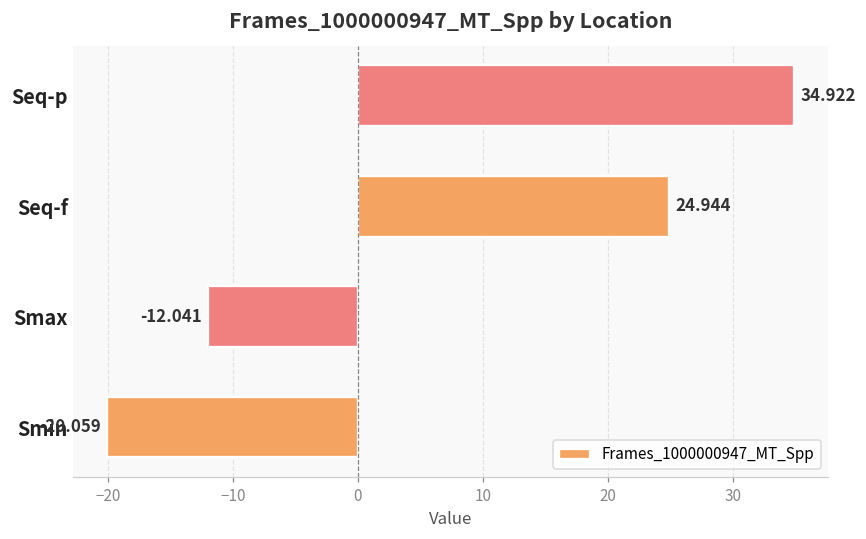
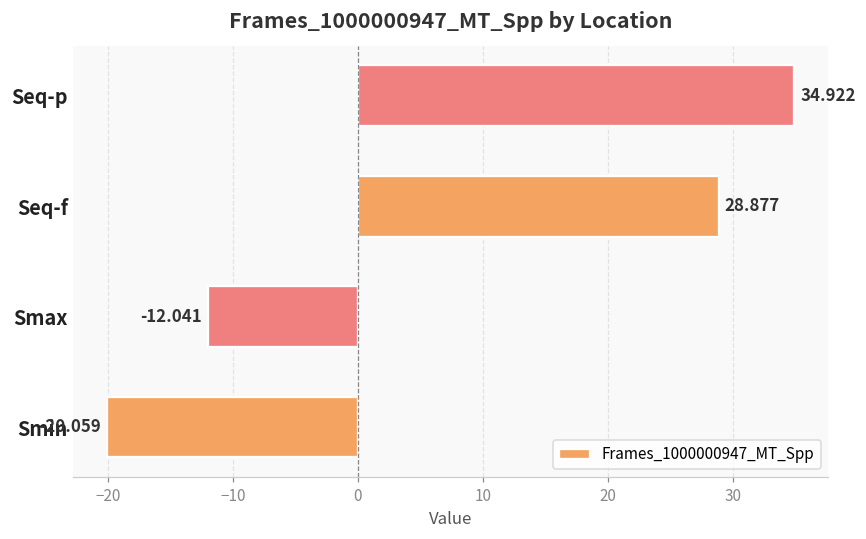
  {
    "Seq-p": 34.922,
-   "Seq-f": 24.944,
+   "Seq-f": 28.877,
    "Smax": -12.041,
    "Smin": -20.059
  }
